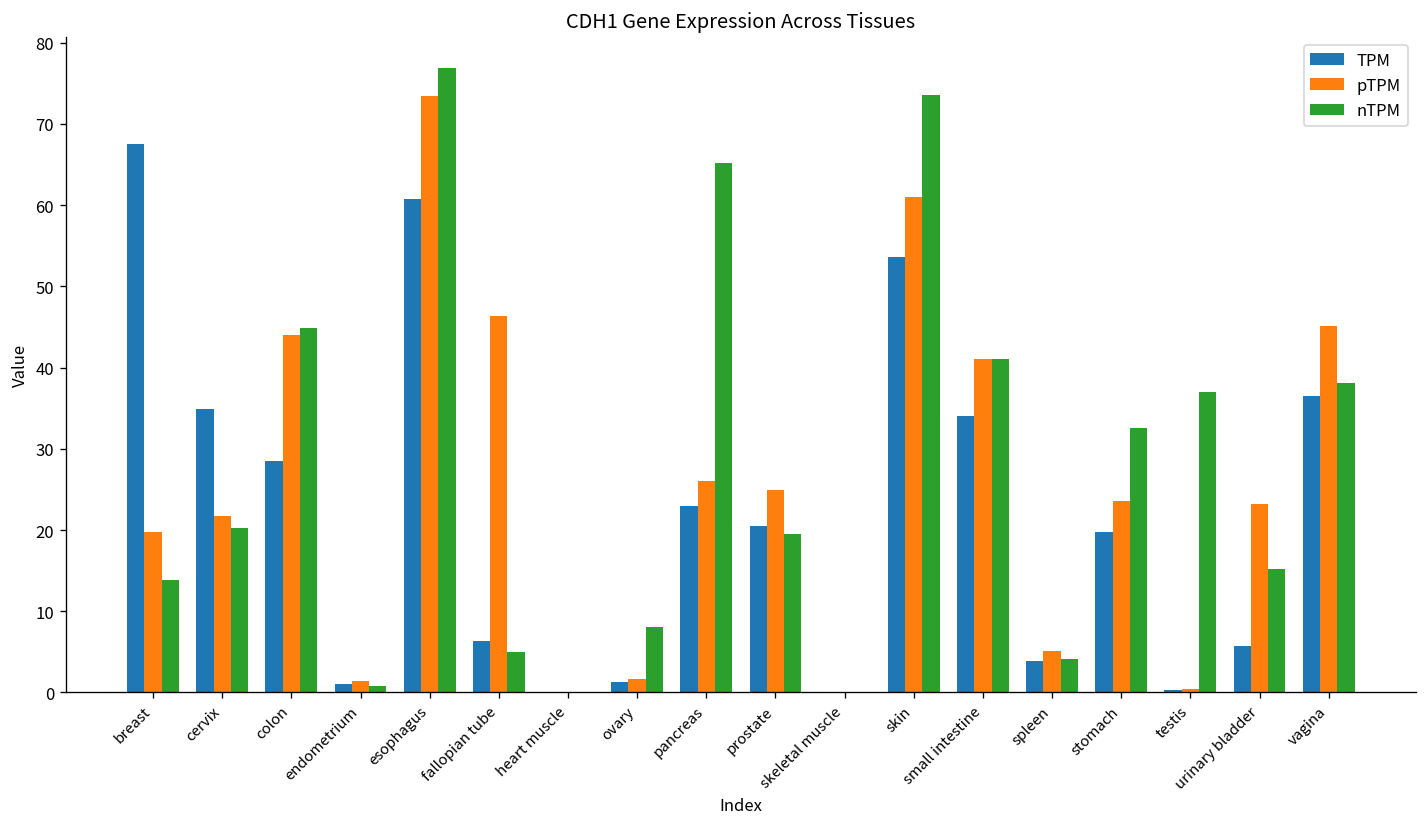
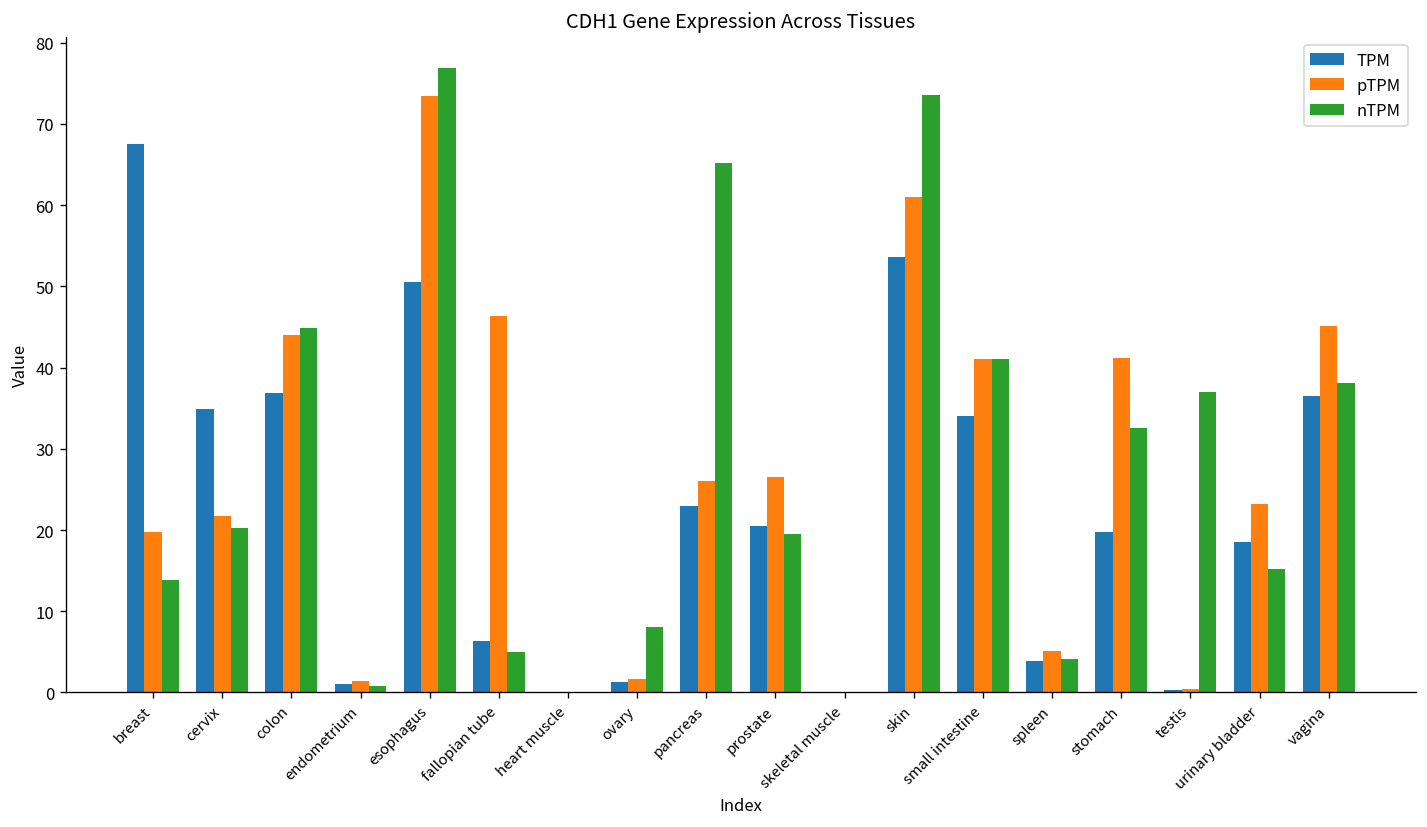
  {
    "TPM": {
      "breast": 68,
      "cervix": 35,
-     "colon": 29,
+     "colon": 37,
      "endometrium": 1,
-     "esophagus": 61,
+     "esophagus": 51,
      "fallopian tube": 6,
      "heart muscle": 0,
      "ovary": 1,
      "pancreas": 23,
      "prostate": 21,
      "skeletal muscle": 0,
      "skin": 54,
      "small intestine": 34,
      "spleen": 4,
      "stomach": 20,
-     "urinary bladder": 6,
+     "urinary bladder": 19,
      "vagina": 37
    },
    "pTPM": {
      "breast": 20,
      "cervix": 22,
      "colon": 44,
      "endometrium": 1,
      "esophagus": 73,
      "fallopian tube": 46,
      "heart muscle": 0,
      "ovary": 2,
      "pancreas": 26,
-     "prostate": 25,
+     "prostate": 27,
      "skeletal muscle": 0,
      "skin": 61,
      "small intestine": 41,
      "spleen": 5,
-     "stomach": 24,
+     "stomach": 41,
      "testis": 0,
      "urinary bladder": 23,
      "vagina": 45
    },
    "nTPM": {
      "breast": 14,
      "cervix": 20,
      "colon": 45,
      "endometrium": 1,
      "esophagus": 77,
      "fallopian tube": 5,
      "heart muscle": 0,
      "ovary": 8,
      "pancreas": 65,
      "prostate": 20,
      "skeletal muscle": 0,
      "skin": 74,
      "small intestine": 41,
      "spleen": 4,
      "stomach": 33,
      "testis": 37,
      "urinary bladder": 15,
      "vagina": 38
    }
  }
